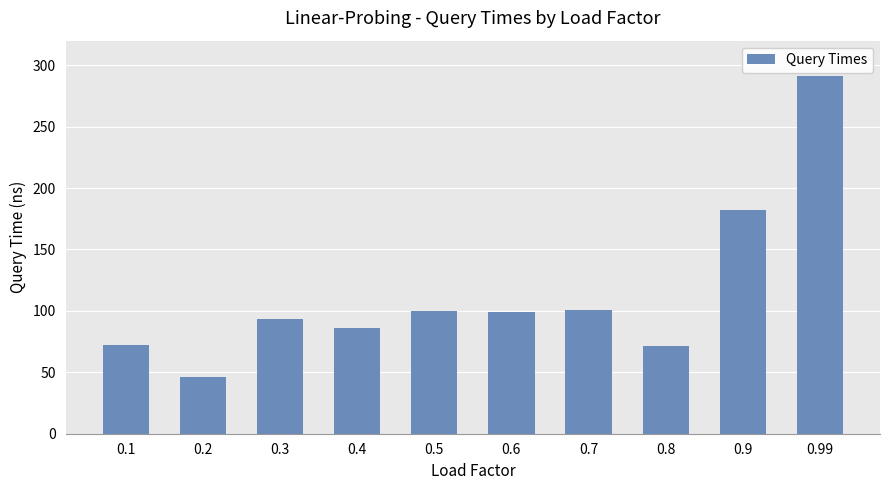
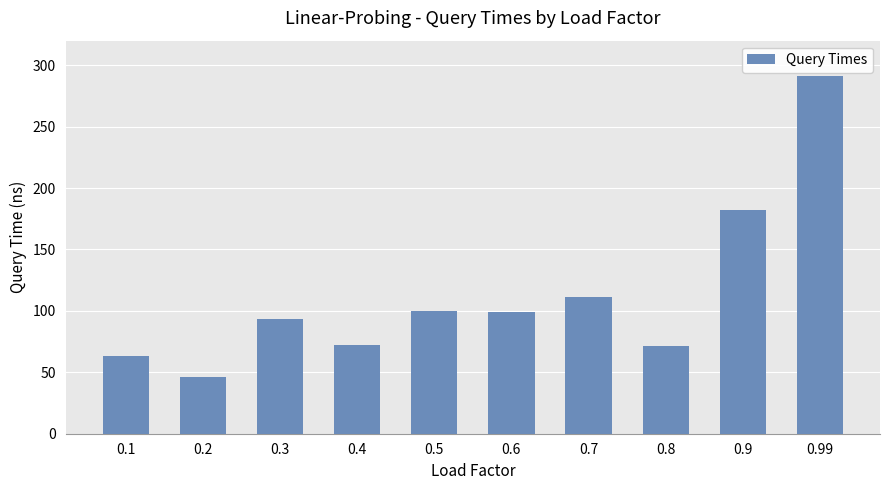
  {
-   "0.1": 72,
+   "0.1": 63,
    "0.2": 46,
    "0.3": 94,
-   "0.4": 86,
+   "0.4": 73,
    "0.5": 100,
    "0.6": 99,
-   "0.7": 100,
+   "0.7": 111,
    "0.8": 71,
    "0.9": 182,
    "0.99": 291
  }
